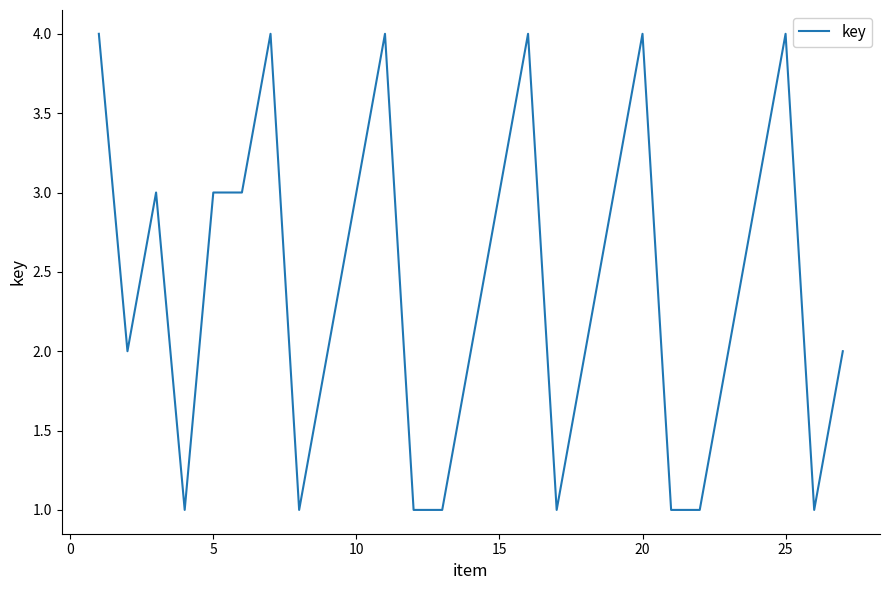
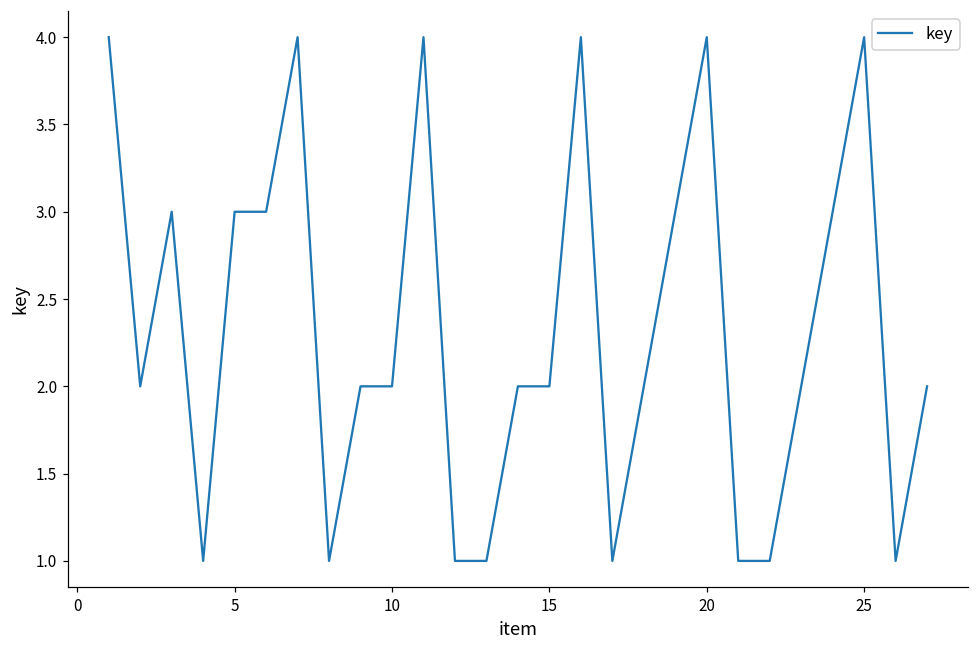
  {
    "5": 3,
-   "10": 3,
-   "15": 3,
+   "10": 2,
+   "15": 2,
    "20": 4,
    "25": 4
  }
